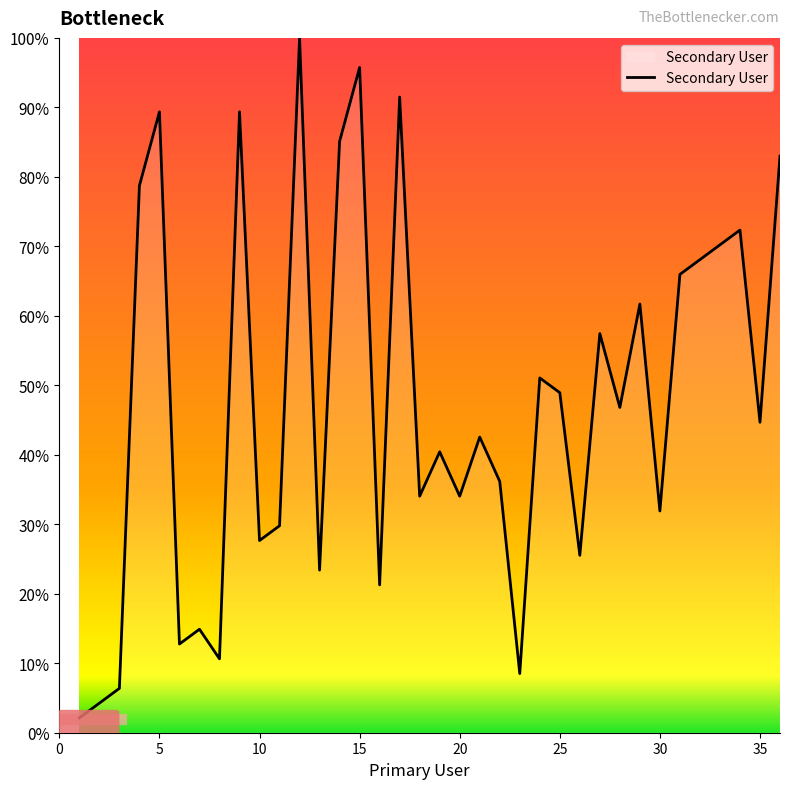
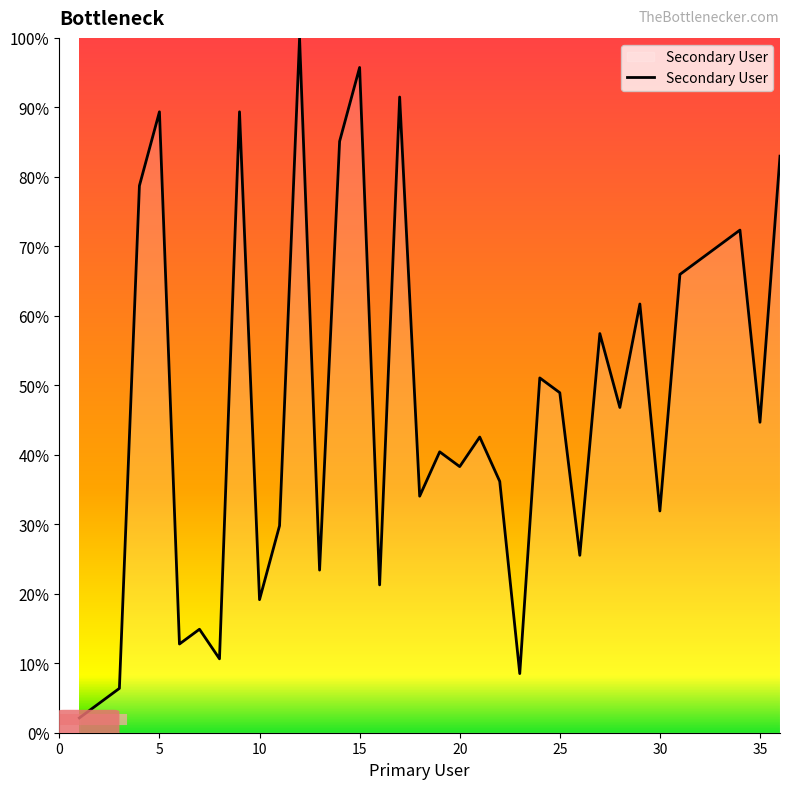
  {
    "5": "89%",
-   "10": "28%",
+   "10": "19%",
    "15": "96%",
-   "20": "34%",
+   "20": "38%",
    "25": "49%",
    "30": "32%",
    "35": "45%"
  }
